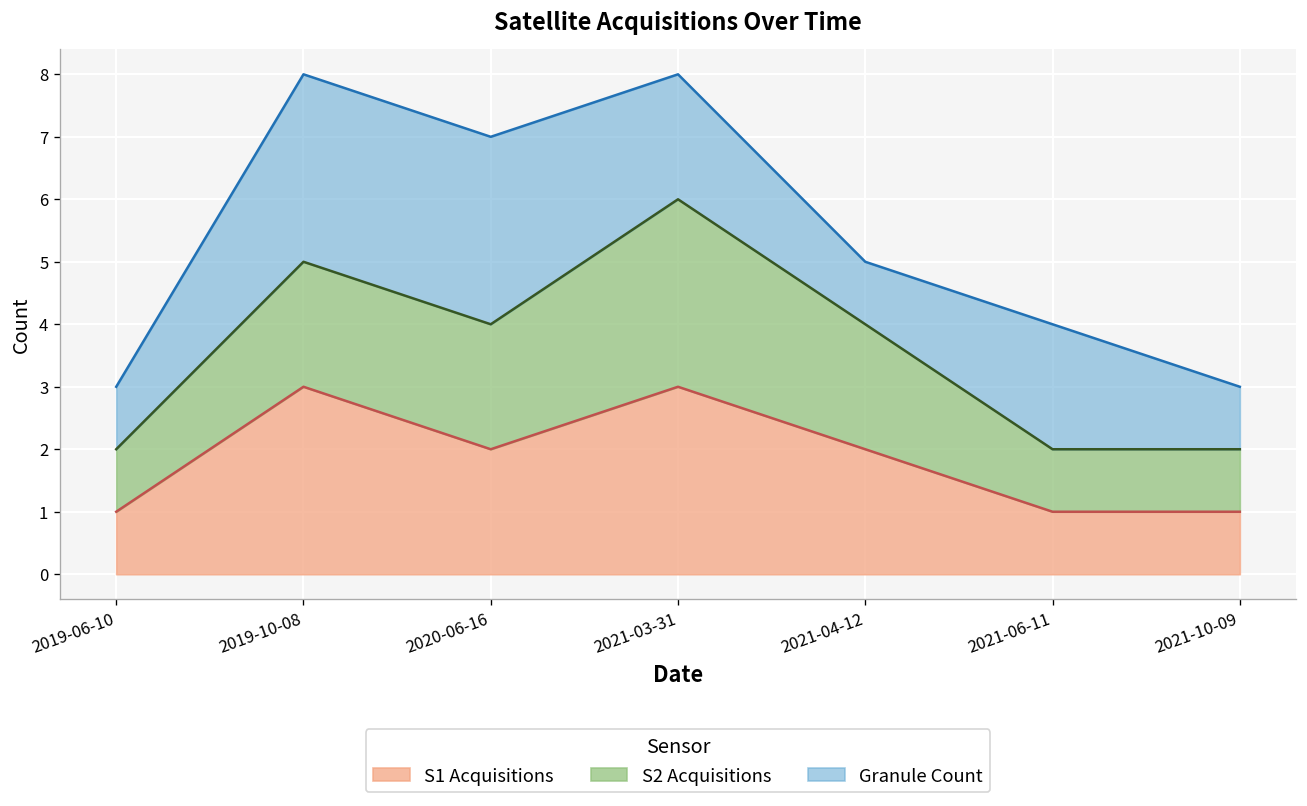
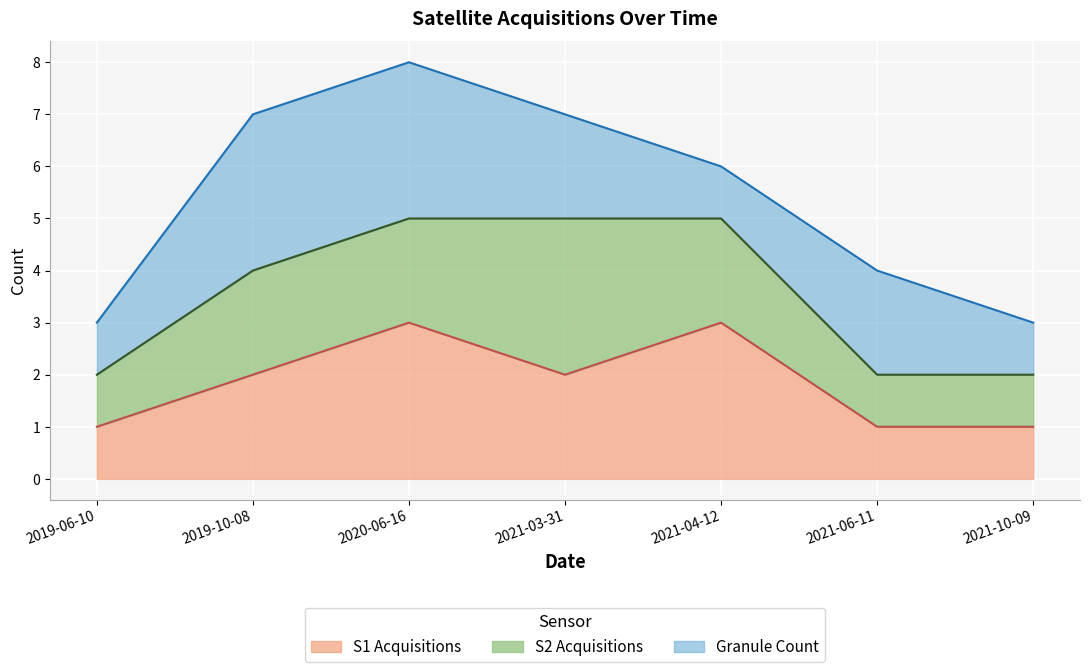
  {
    "S1 Acquisitions": {
      "2019-06-10": 1,
-     "2019-10-08": 3,
-     "2020-06-16": 2,
-     "2021-03-31": 3,
-     "2021-04-12": 2,
+     "2019-10-08": 2,
+     "2020-06-16": 3,
+     "2021-03-31": 2,
+     "2021-04-12": 3,
      "2021-06-11": 1,
      "2021-10-09": 1
    },
    "S2 Acquisitions": {
      "2019-06-10": 1,
      "2019-10-08": 2,
      "2020-06-16": 2,
      "2021-03-31": 3,
      "2021-04-12": 2,
      "2021-06-11": 1,
      "2021-10-09": 1
    },
    "Granule Count": {
      "2019-06-10": 1,
      "2019-10-08": 3,
      "2020-06-16": 3,
      "2021-03-31": 2,
      "2021-04-12": 1,
      "2021-06-11": 2,
      "2021-10-09": 1
    }
  }
